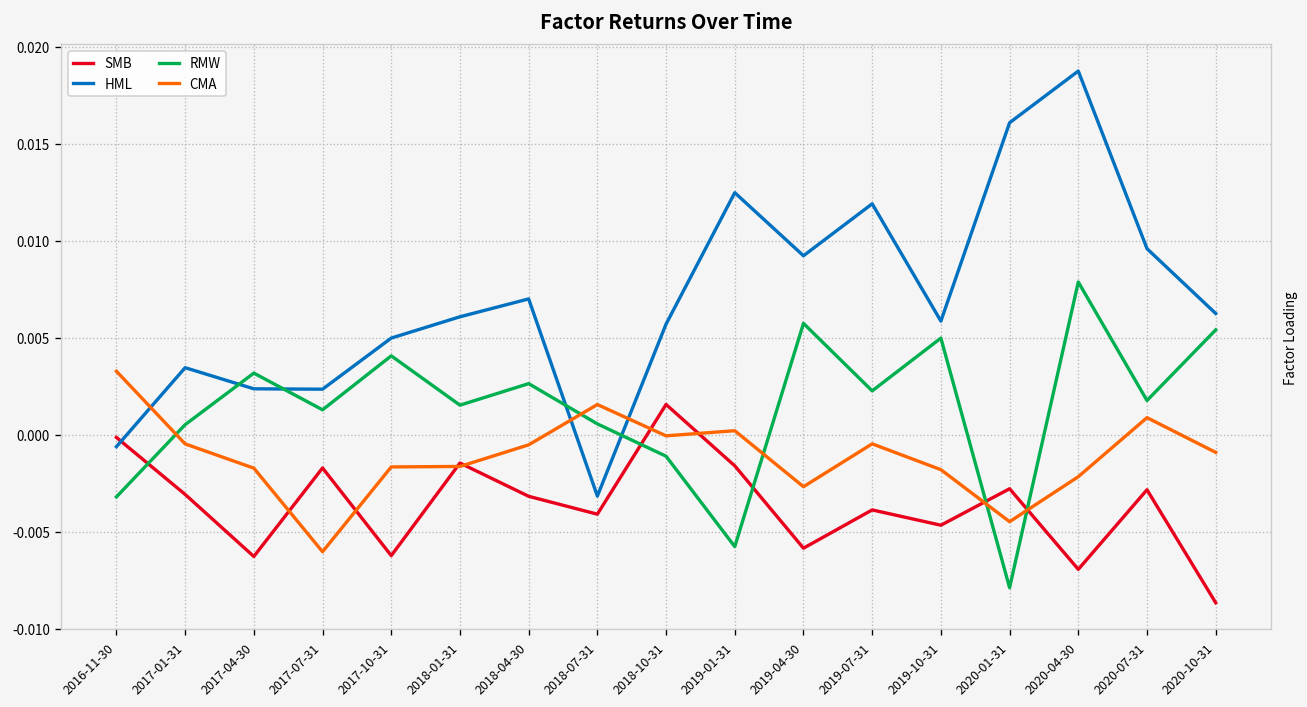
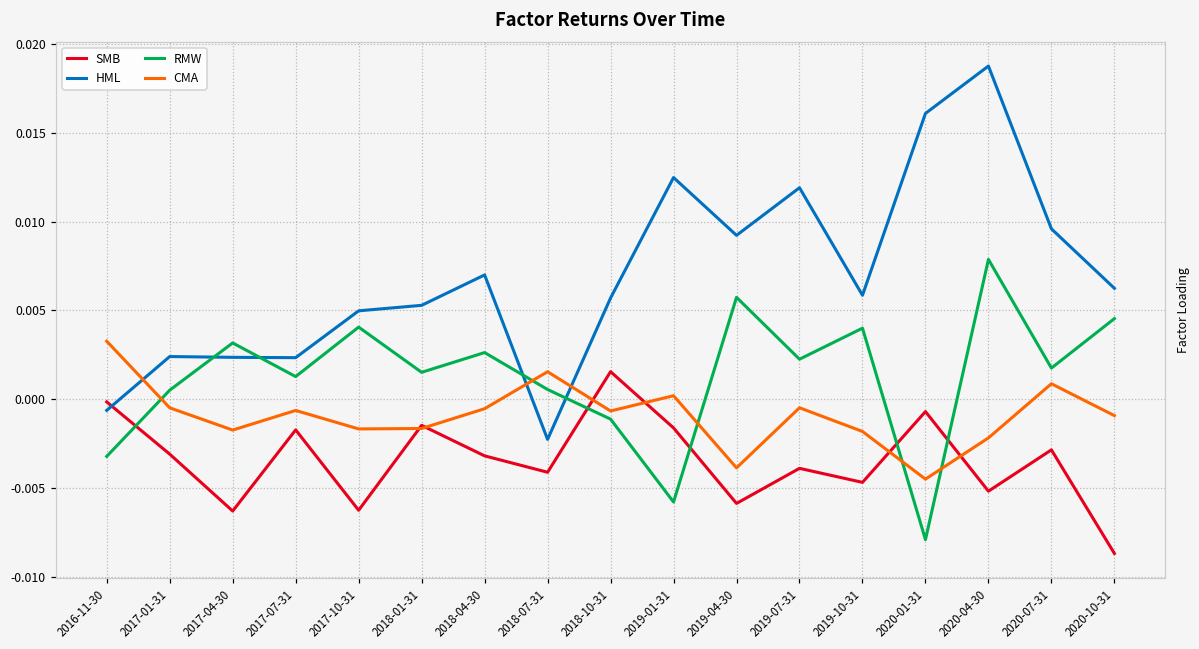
  {
    "SMB": {
      "2016-11-30": -0.0001,
      "2017-01-31": -0.0031,
      "2017-04-30": -0.0063,
      "2017-07-31": -0.0017,
      "2017-10-31": -0.0062,
      "2018-01-31": -0.0015,
      "2018-04-30": -0.0032,
      "2018-07-31": -0.0041,
      "2018-10-31": 0.0016,
      "2019-01-31": -0.0016,
      "2019-04-30": -0.0059,
      "2019-07-31": -0.0039,
      "2019-10-31": -0.0047,
-     "2020-01-31": -0.0028,
-     "2020-04-30": -0.0069,
+     "2020-01-31": -0.0007,
+     "2020-04-30": -0.0052,
      "2020-07-31": -0.0028,
      "2020-10-31": -0.0087
    },
    "HML": {
      "2016-11-30": -0.0006,
-     "2017-01-31": 0.0035,
+     "2017-01-31": 0.0024,
      "2017-04-30": 0.0024,
      "2017-07-31": 0.0023,
      "2017-10-31": 0.0050,
-     "2018-01-31": 0.0061,
+     "2018-01-31": 0.0053,
      "2018-04-30": 0.0070,
-     "2018-07-31": -0.0032,
+     "2018-07-31": -0.0023,
      "2018-10-31": 0.0057,
      "2019-01-31": 0.0125,
      "2019-04-30": 0.0092,
      "2019-07-31": 0.0119,
      "2019-10-31": 0.0059,
      "2020-01-31": 0.0161,
      "2020-04-30": 0.0188,
      "2020-07-31": 0.0096,
      "2020-10-31": 0.0062
    },
    "RMW": {
      "2016-11-30": -0.0032,
      "2017-01-31": 0.0005,
      "2017-04-30": 0.0032,
      "2017-07-31": 0.0013,
      "2017-10-31": 0.0041,
      "2018-01-31": 0.0015,
      "2018-04-30": 0.0026,
      "2018-07-31": 0.0006,
      "2018-10-31": -0.0011,
      "2019-01-31": -0.0058,
      "2019-04-30": 0.0057,
      "2019-07-31": 0.0023,
-     "2019-10-31": 0.0050,
+     "2019-10-31": 0.0040,
      "2020-01-31": -0.0079,
      "2020-04-30": 0.0079,
      "2020-07-31": 0.0018,
-     "2020-10-31": 0.0054
+     "2020-10-31": 0.0045
    },
    "CMA": {
      "2016-11-30": 0.0033,
      "2017-01-31": -0.0005,
      "2017-04-30": -0.0017,
-     "2017-07-31": -0.0060,
+     "2017-07-31": -0.0006,
      "2017-10-31": -0.0017,
      "2018-01-31": -0.0016,
      "2018-04-30": -0.0005,
      "2018-07-31": 0.0016,
-     "2018-10-31": -0.0001,
+     "2018-10-31": -0.0007,
      "2019-01-31": 0.0002,
-     "2019-04-30": -0.0027,
+     "2019-04-30": -0.0039,
      "2019-07-31": -0.0005,
      "2019-10-31": -0.0018,
      "2020-01-31": -0.0045,
      "2020-04-30": -0.0022,
      "2020-07-31": 0.0009,
      "2020-10-31": -0.0009
    }
  }
